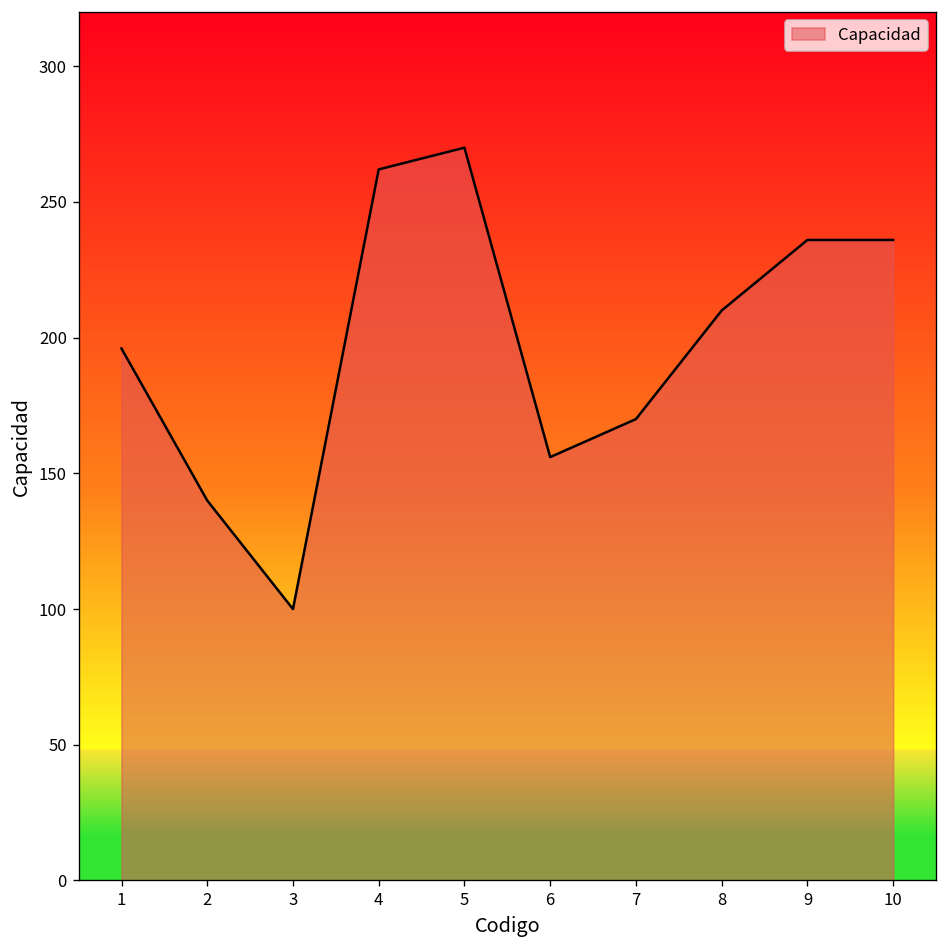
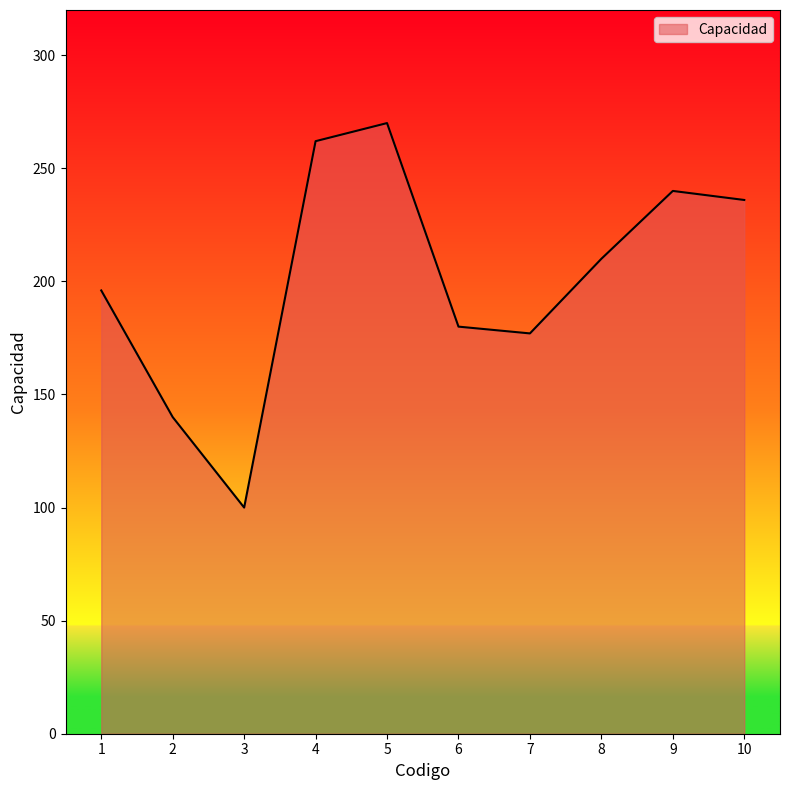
  {
    "1": 196,
    "2": 140,
    "3": 100,
    "4": 262,
    "5": 270,
-   "6": 156,
-   "7": 170,
+   "6": 180,
+   "7": 177,
    "8": 210,
-   "9": 236,
+   "9": 240,
    "10": 236
  }
